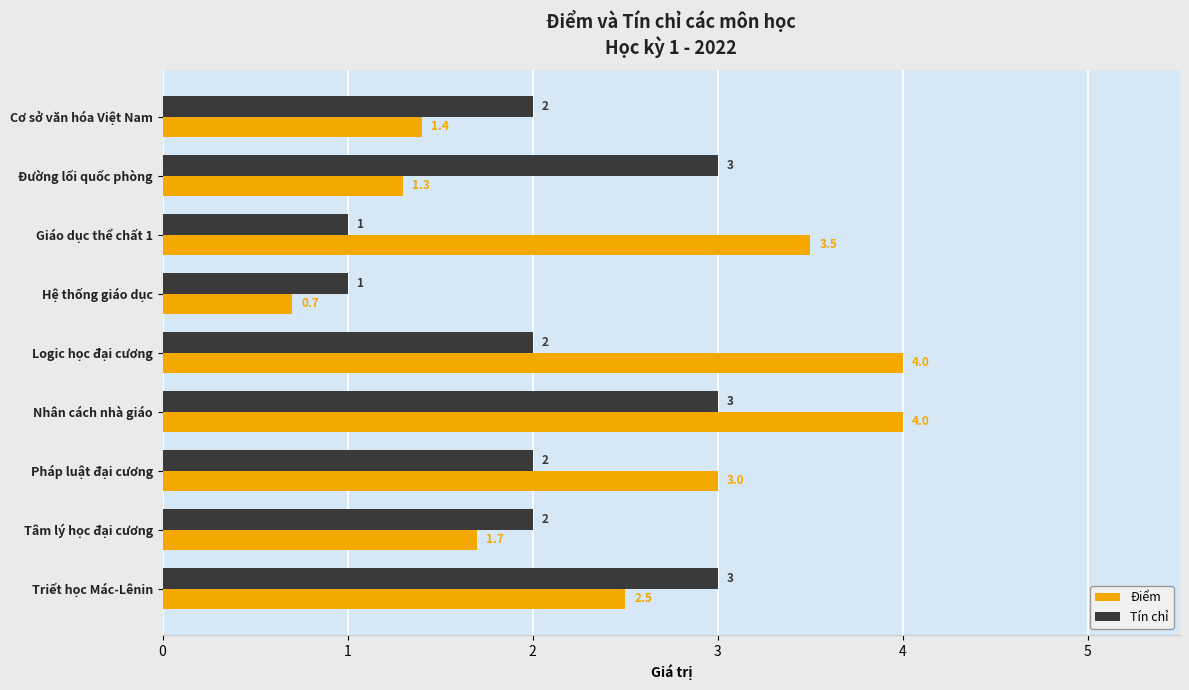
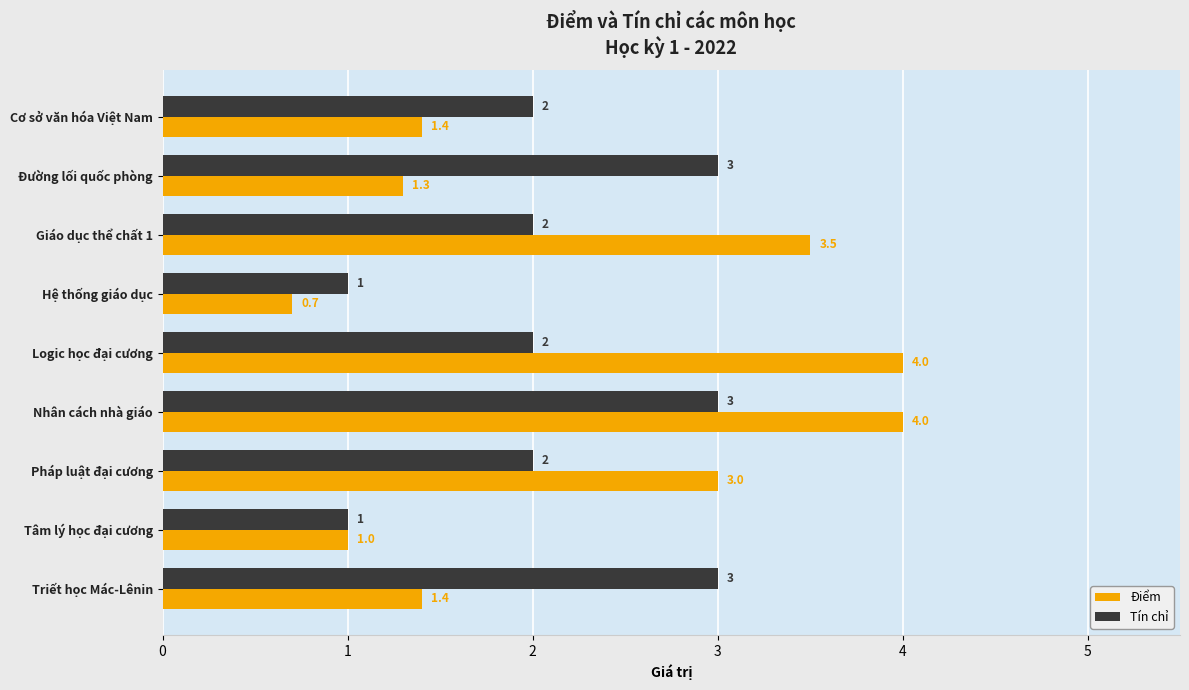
  {
    "Điểm": {
      "Cơ sở văn hóa Việt Nam": 1.4,
      "Đường lối quốc phòng": 1.3,
      "Giáo dục thể chất 1": 3.5,
      "Hệ thống giáo dục": 0.7,
      "Logic học đại cương": 4.0,
      "Nhân cách nhà giáo": 4.0,
      "Pháp luật đại cương": 3.0,
-     "Tâm lý học đại cương": 1.7,
-     "Triết học Mác-Lênin": 2.5
+     "Tâm lý học đại cương": 1.0,
+     "Triết học Mác-Lênin": 1.4
    },
    "Tín chỉ": {
      "Cơ sở văn hóa Việt Nam": 2,
      "Đường lối quốc phòng": 3,
-     "Giáo dục thể chất 1": 1,
+     "Giáo dục thể chất 1": 2,
      "Hệ thống giáo dục": 1,
      "Logic học đại cương": 2,
      "Nhân cách nhà giáo": 3,
      "Pháp luật đại cương": 2,
-     "Tâm lý học đại cương": 2,
+     "Tâm lý học đại cương": 1,
      "Triết học Mác-Lênin": 3
    }
  }
